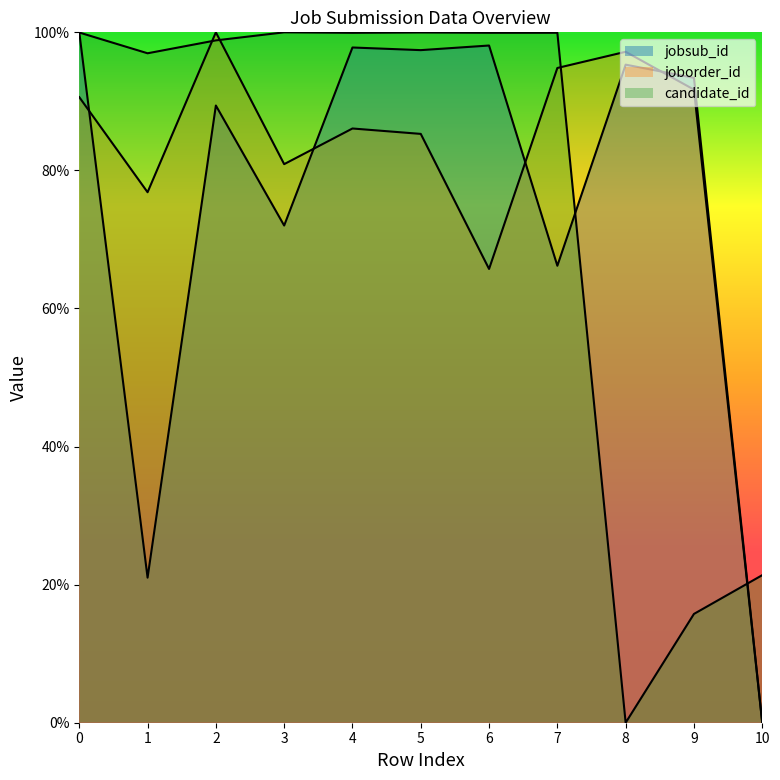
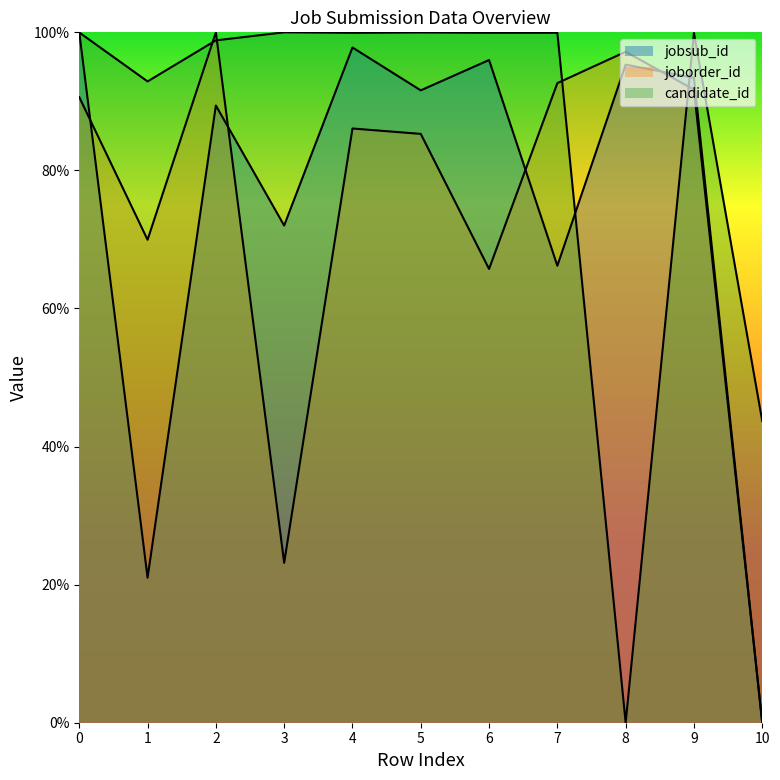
  {
    "jobsub_id": {
      "1": "21%",
      "2": "89%",
      "3": "72%",
      "4": "98%",
-     "5": "97%",
-     "6": "98%",
+     "5": "92%",
+     "6": "96%",
      "7": "66%"
    },
    "joborder_id": {
      "0": "91%",
-     "1": "77%",
+     "1": "70%",
      "2": "100%",
-     "3": "81%",
+     "3": "23%",
      "4": "86%",
      "5": "85%",
      "6": "66%",
-     "7": "95%"
+     "7": "93%"
    },
    "candidate_id": {
-     "1": "97%",
+     "1": "93%",
      "2": "99%",
      "3": "100%",
      "4": "100%",
      "5": "100%",
      "6": "100%",
      "7": "100%",
      "8": "0%",
-     "9": "16%",
-     "10": "21%"
+     "9": "100%",
+     "10": "44%"
    }
  }
